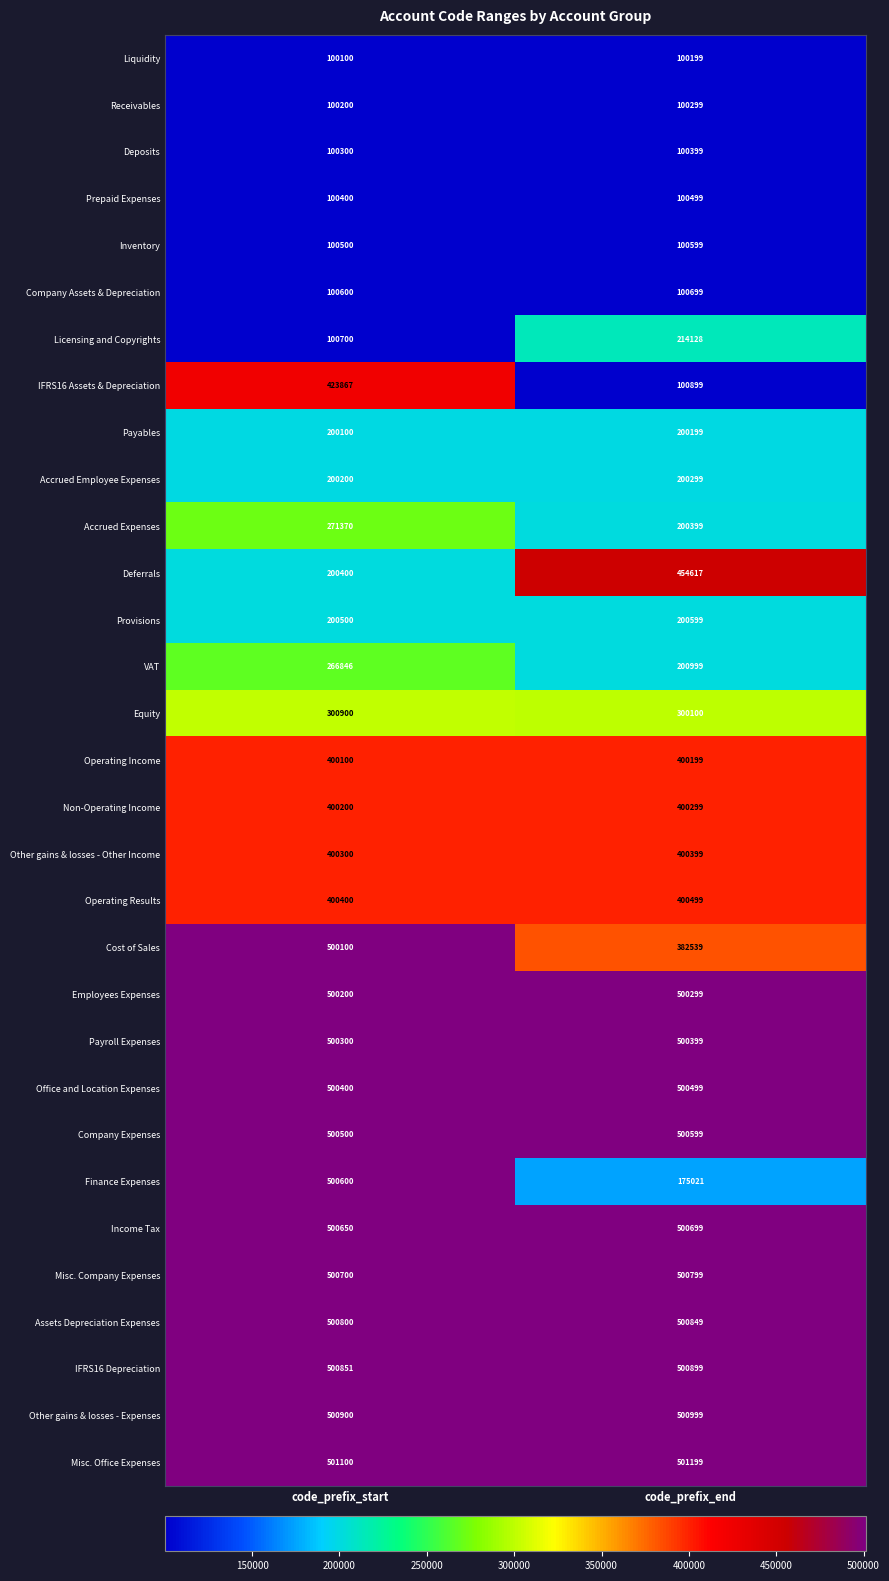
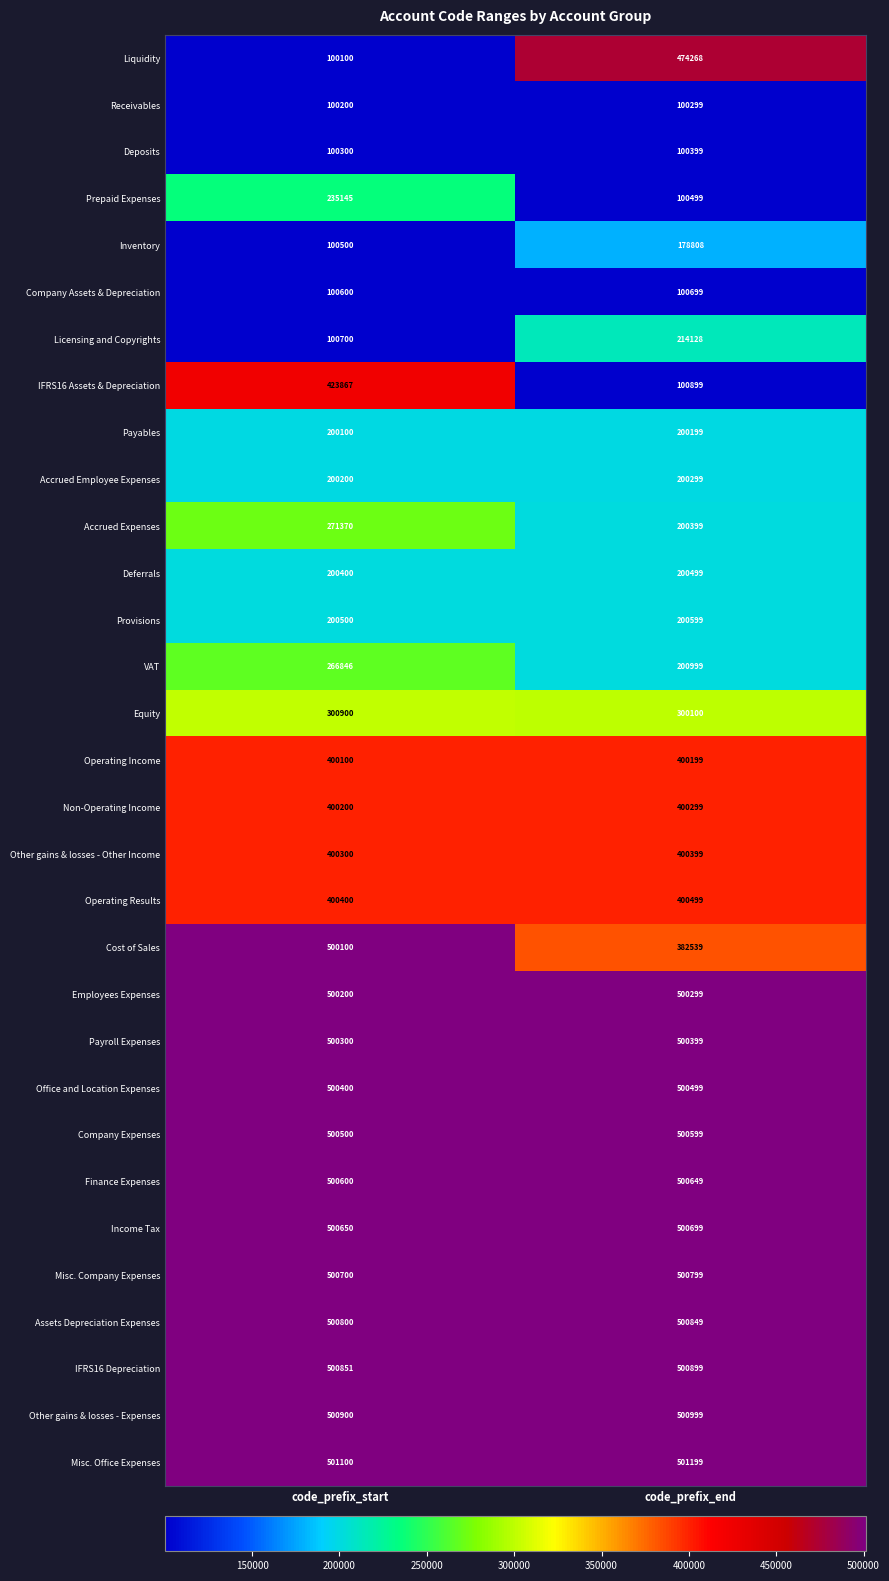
  {
    "Liquidity": {
      "code_prefix_start": 100100,
-     "code_prefix_end": 100199
+     "code_prefix_end": 474268
    },
    "Receivables": {
      "code_prefix_start": 100200,
      "code_prefix_end": 100299
    },
    "Deposits": {
      "code_prefix_start": 100300,
      "code_prefix_end": 100399
    },
    "Prepaid Expenses": {
-     "code_prefix_start": 100400,
+     "code_prefix_start": 235145,
      "code_prefix_end": 100499
    },
    "Inventory": {
      "code_prefix_start": 100500,
-     "code_prefix_end": 100599
+     "code_prefix_end": 178808
    },
    "Company Assets & Depreciation": {
      "code_prefix_start": 100600,
      "code_prefix_end": 100699
    },
    "Licensing and Copyrights": {
      "code_prefix_start": 100700,
      "code_prefix_end": 214128
    },
    "IFRS16 Assets & Depreciation": {
      "code_prefix_start": 423867,
      "code_prefix_end": 100899
    },
    "Payables": {
      "code_prefix_start": 200100,
      "code_prefix_end": 200199
    },
    "Accrued Employee Expenses": {
      "code_prefix_start": 200200,
      "code_prefix_end": 200299
    },
    "Accrued Expenses": {
      "code_prefix_start": 271370,
      "code_prefix_end": 200399
    },
    "Deferrals": {
      "code_prefix_start": 200400,
-     "code_prefix_end": 454617
+     "code_prefix_end": 200499
    },
    "Provisions": {
      "code_prefix_start": 200500,
      "code_prefix_end": 200599
    },
    "VAT": {
      "code_prefix_start": 266846,
      "code_prefix_end": 200999
    },
    "Equity": {
      "code_prefix_start": 300900,
      "code_prefix_end": 300100
    },
    "Operating Income": {
      "code_prefix_start": 400100,
      "code_prefix_end": 400199
    },
    "Non-Operating Income": {
      "code_prefix_start": 400200,
      "code_prefix_end": 400299
    },
    "Other gains & losses - Other Income": {
      "code_prefix_start": 400300,
      "code_prefix_end": 400399
    },
    "Operating Results": {
      "code_prefix_start": 400400,
      "code_prefix_end": 400499
    },
    "Cost of Sales": {
      "code_prefix_start": 500100,
      "code_prefix_end": 382539
    },
    "Employees Expenses": {
      "code_prefix_start": 500200,
      "code_prefix_end": 500299
    },
    "Payroll Expenses": {
      "code_prefix_start": 500300,
      "code_prefix_end": 500399
    },
    "Office and Location Expenses": {
      "code_prefix_start": 500400,
      "code_prefix_end": 500499
    },
    "Company Expenses": {
      "code_prefix_start": 500500,
      "code_prefix_end": 500599
    },
    "Finance Expenses": {
      "code_prefix_start": 500600,
-     "code_prefix_end": 175021
+     "code_prefix_end": 500649
    },
    "Income Tax": {
      "code_prefix_start": 500650,
      "code_prefix_end": 500699
    },
    "Misc. Company Expenses": {
      "code_prefix_start": 500700,
      "code_prefix_end": 500799
    },
    "Assets Depreciation Expenses": {
      "code_prefix_start": 500800,
      "code_prefix_end": 500849
    },
    "IFRS16 Depreciation": {
      "code_prefix_start": 500851,
      "code_prefix_end": 500899
    },
    "Other gains & losses - Expenses": {
      "code_prefix_start": 500900,
      "code_prefix_end": 500999
    },
    "Misc. Office Expenses": {
      "code_prefix_start": 501100,
      "code_prefix_end": 501199
    }
  }
